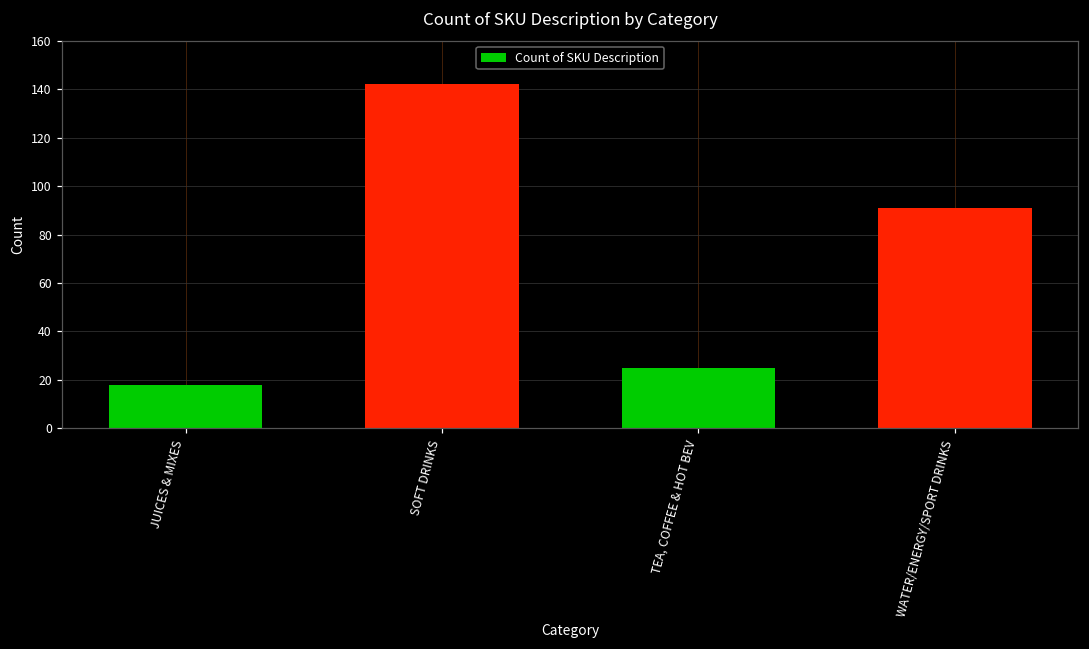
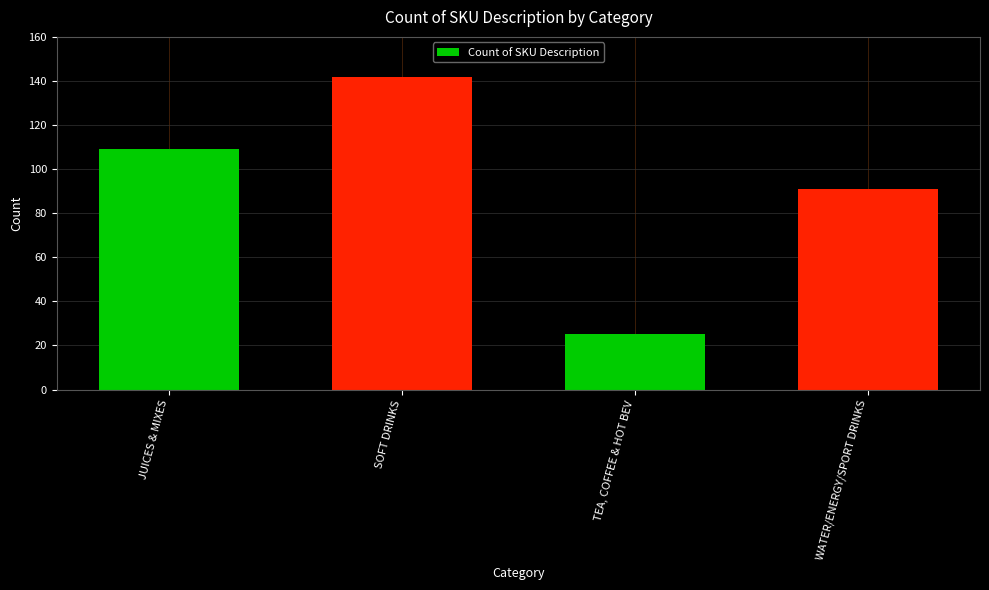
  {
-   "JUICES & MIXES": 18,
+   "JUICES & MIXES": 109,
    "SOFT DRINKS": 142,
    "TEA, COFFEE & HOT BEV": 25,
    "WATER/ENERGY/SPORT DRINKS": 91
  }
